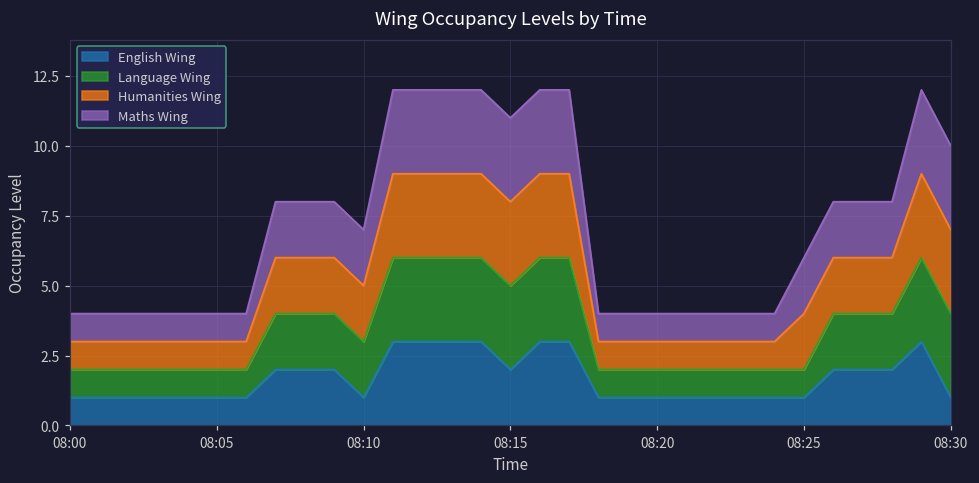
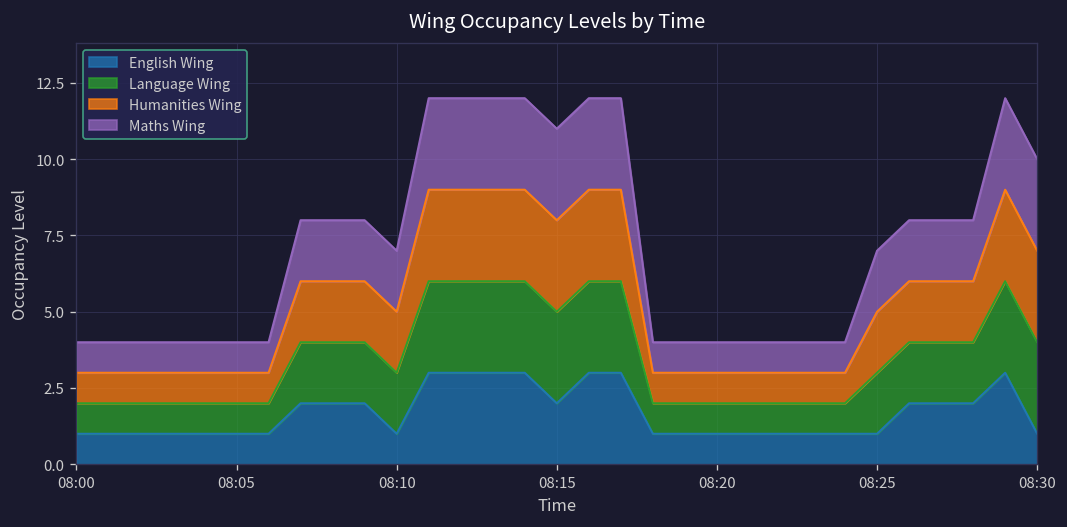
  {
    "English Wing": {
      "08:00": 1,
      "08:05": 1,
      "08:10": 1,
      "08:15": 2,
      "08:20": 1,
      "08:25": 1,
      "08:30": 1
    },
    "Language Wing": {
      "08:00": 1,
      "08:05": 1,
      "08:10": 2,
      "08:15": 3,
      "08:20": 1,
-     "08:25": 1,
+     "08:25": 2,
      "08:30": 3
    },
    "Humanities Wing": {
      "08:00": 1,
      "08:05": 1,
      "08:10": 2,
      "08:15": 3,
      "08:20": 1,
      "08:25": 2,
      "08:30": 3
    },
    "Maths Wing": {
      "08:00": 1,
      "08:05": 1,
      "08:10": 2,
      "08:15": 3,
      "08:20": 1,
      "08:25": 2,
      "08:30": 3
    }
  }
